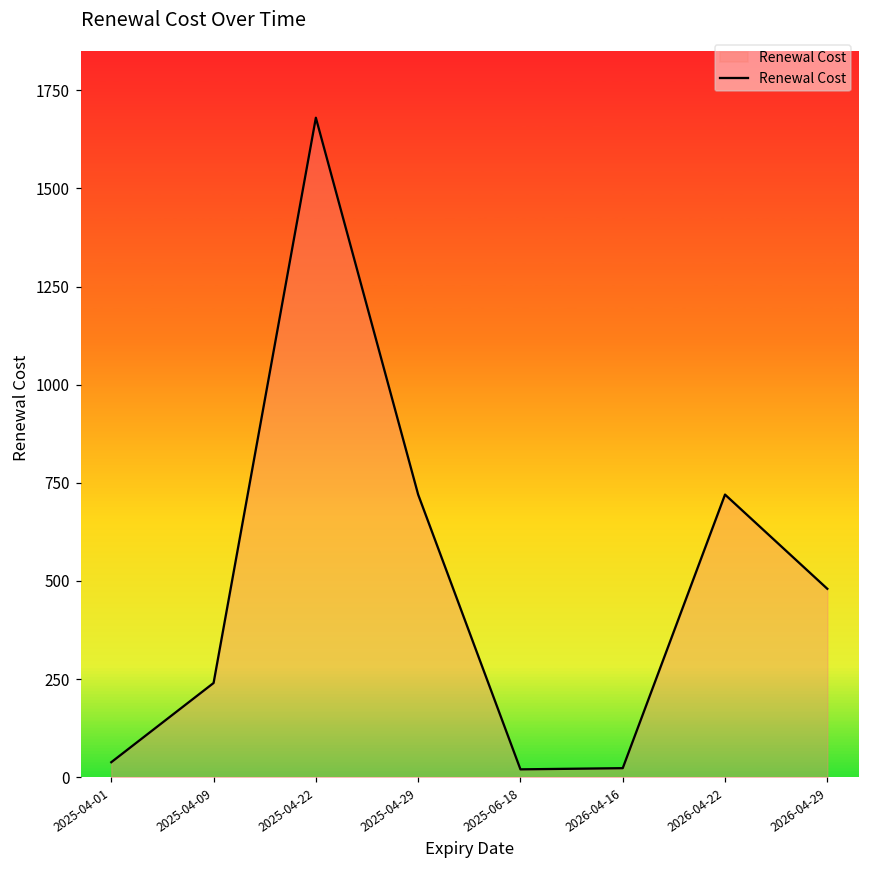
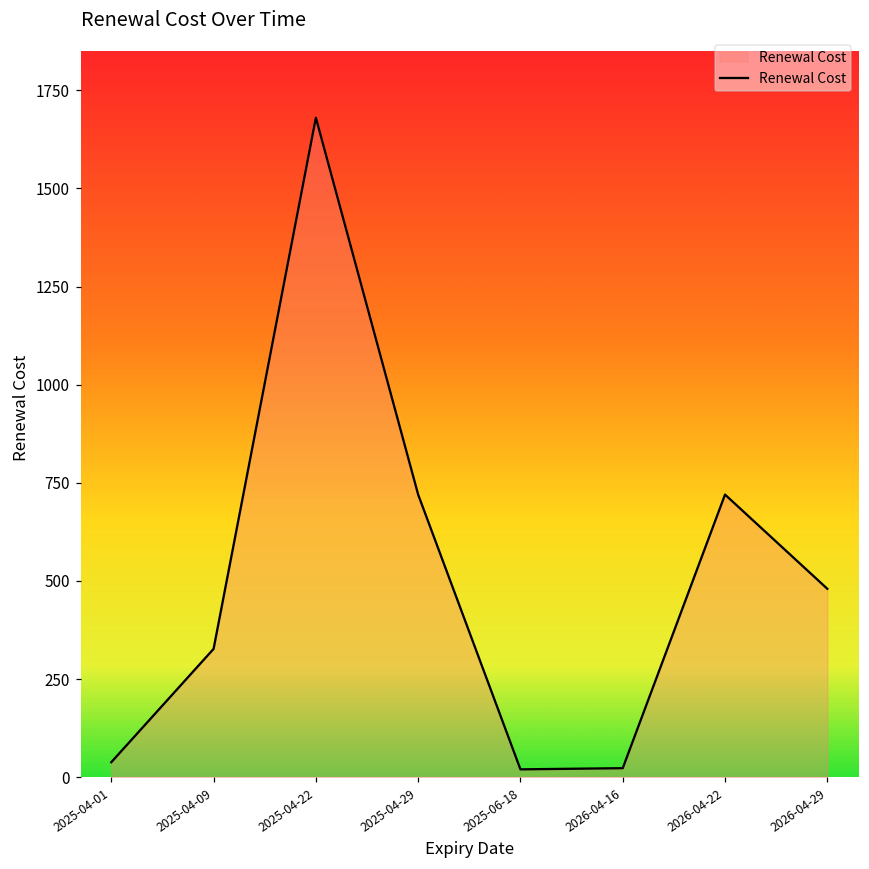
  {
    "2025-04-01": 40,
-   "2025-04-09": 240,
+   "2025-04-09": 330,
    "2025-04-22": 1680,
    "2025-04-29": 720,
    "2025-06-18": 20,
    "2026-04-16": 20,
    "2026-04-22": 720,
    "2026-04-29": 480
  }
